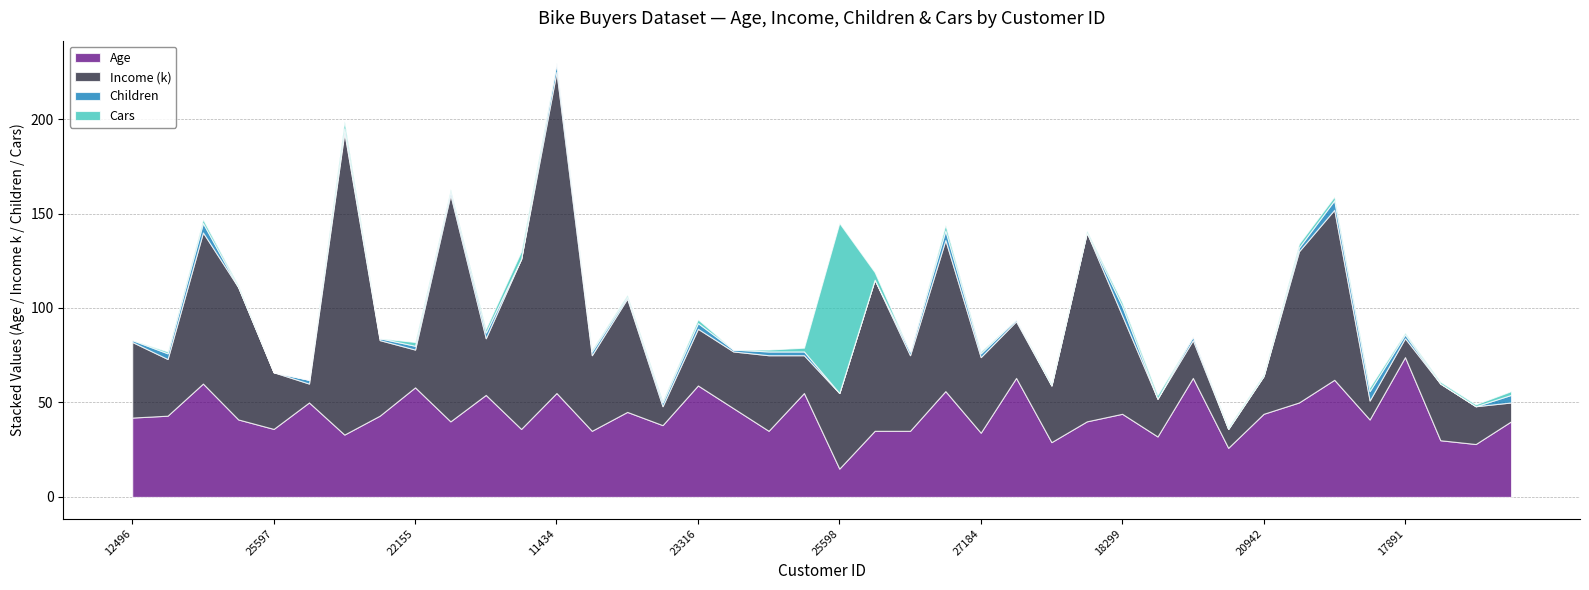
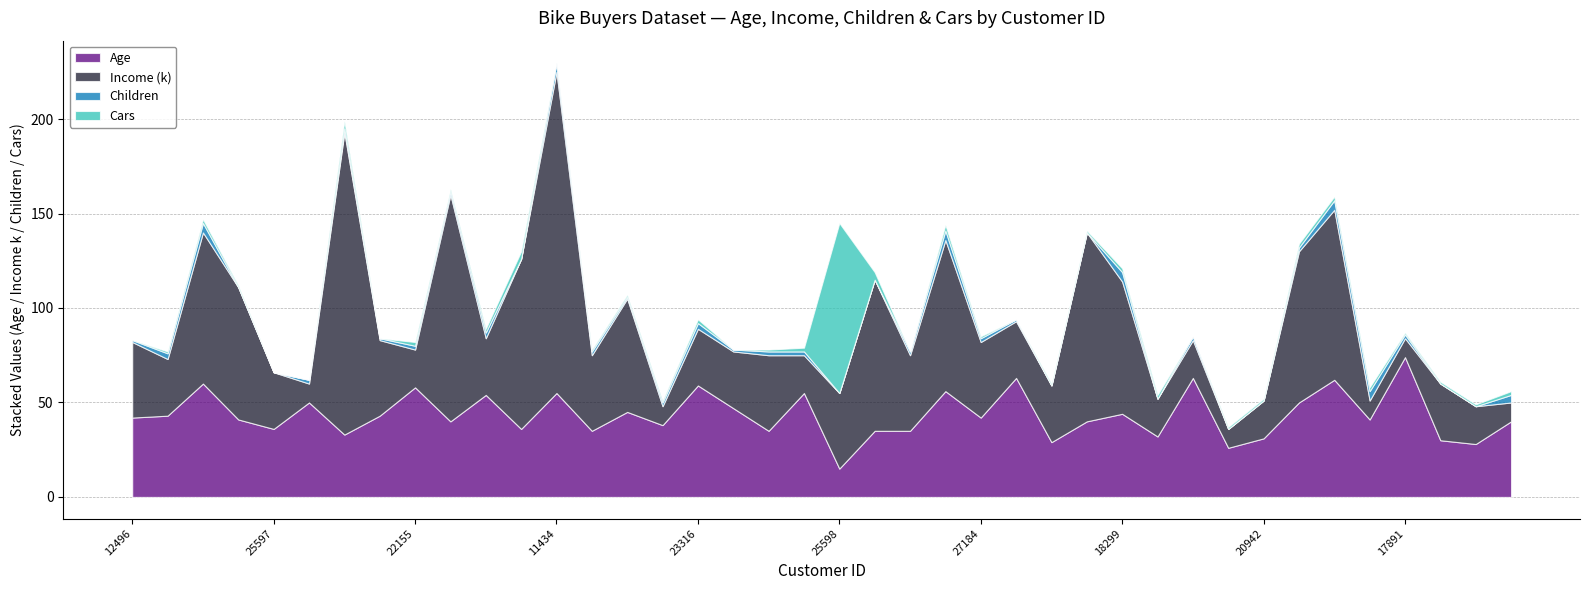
  {
    "Age": {
      "12496": 42,
      "25597": 36,
      "22155": 58,
      "11434": 55,
      "23316": 59,
      "25598": 15,
-     "27184": 34,
+     "27184": 42,
      "18299": 44,
-     "20942": 44,
+     "20942": 31,
      "17891": 74
    },
    "Income (k)": {
      "22155": 20,
      "11434": 170,
      "23316": 30,
      "27184": 40,
-     "18299": 52,
+     "18299": 70,
      "17891": 10
    },
    "Children": {
      "22155": 2,
      "23316": 3,
      "18299": 5
    },
    "Cars": {
      "22155": 2,
      "23316": 2,
      "25598": 90,
      "18299": 2
    }
  }
